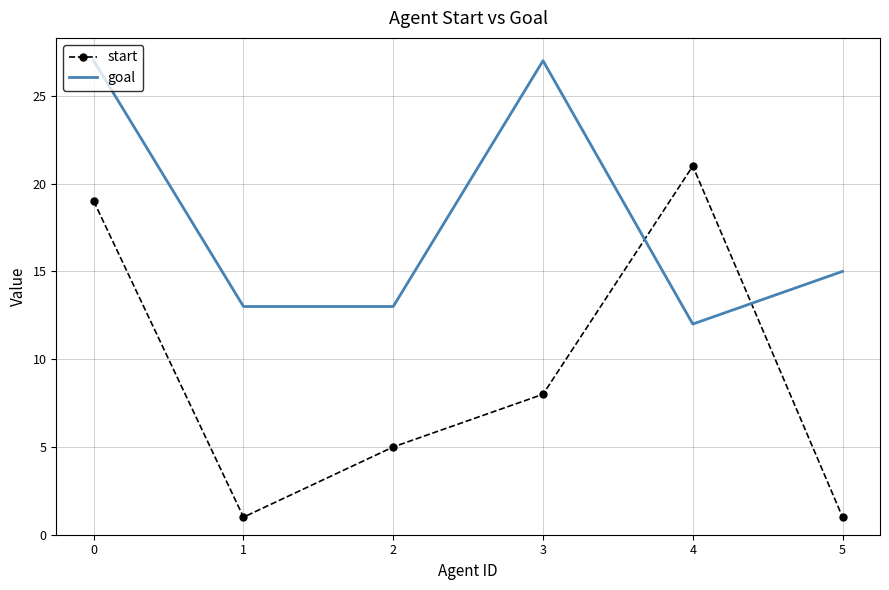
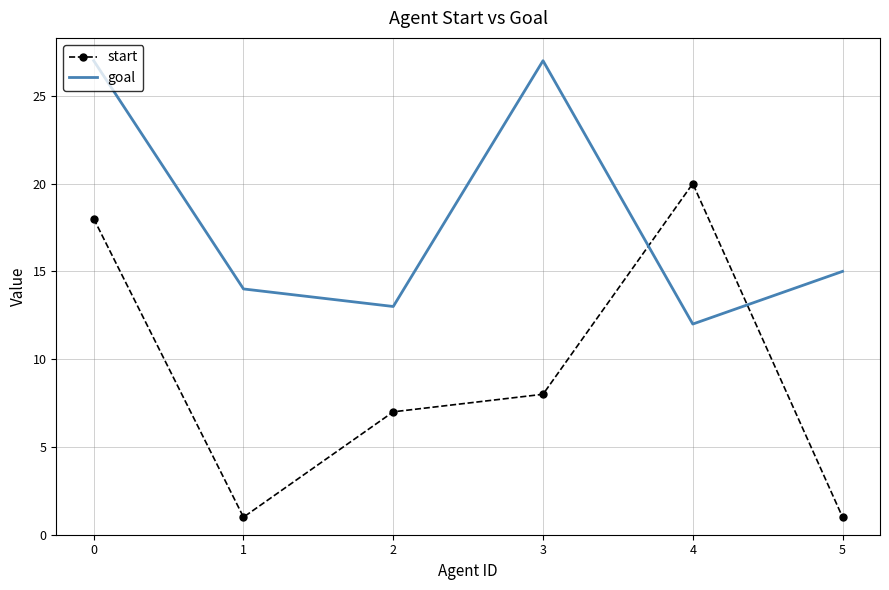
  {
    "start": {
-     "0": 19,
+     "0": 18,
      "1": 1,
-     "2": 5,
+     "2": 7,
      "3": 8,
-     "4": 21,
+     "4": 20,
      "5": 1
    },
    "goal": {
-     "1": 13,
+     "1": 14,
      "2": 13,
      "3": 27,
      "4": 12,
      "5": 15
    }
  }
